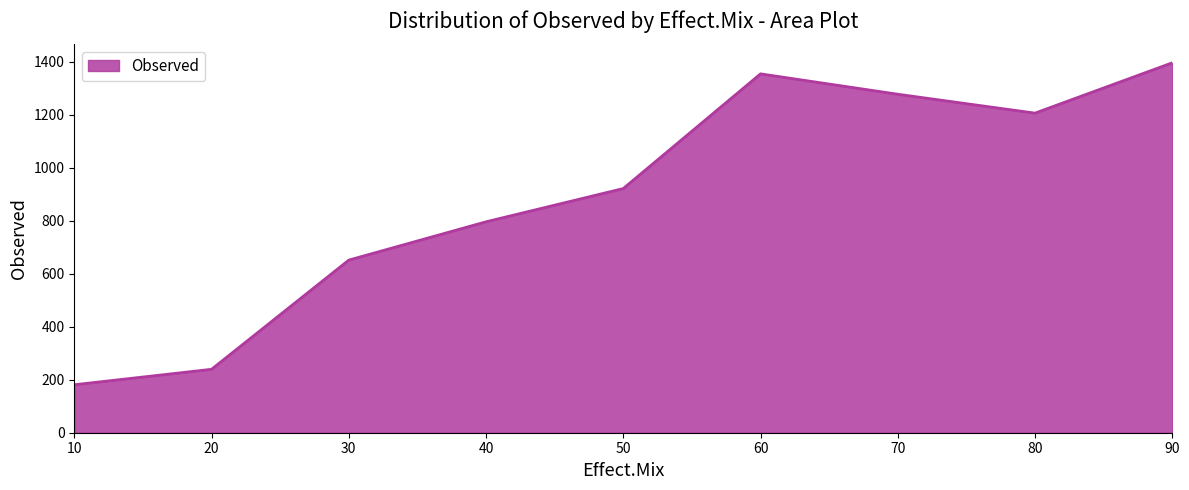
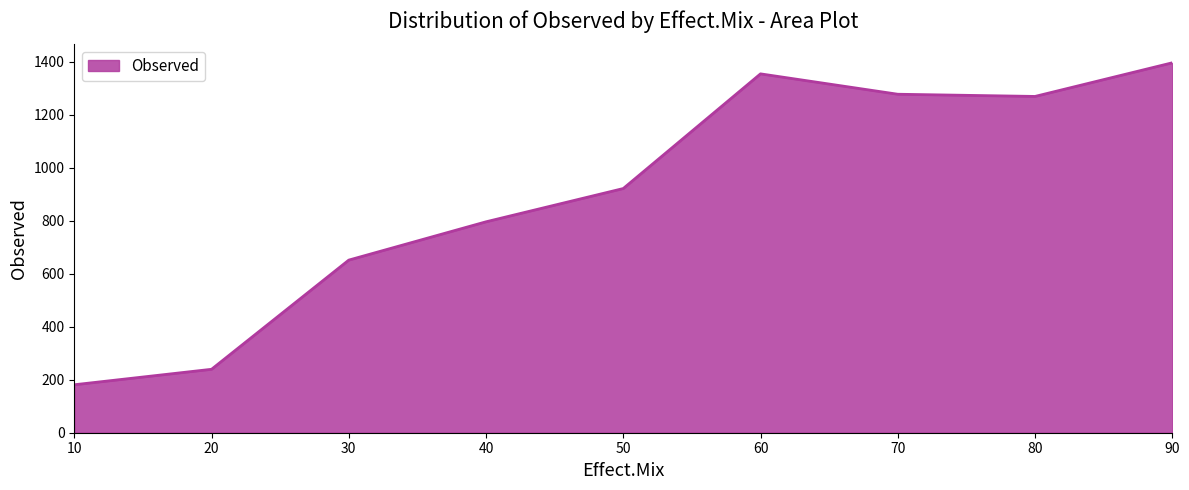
  {
    "10": 180,
    "20": 240,
    "30": 650,
    "40": 800,
    "50": 920,
    "60": 1360,
    "70": 1280,
-   "80": 1210,
+   "80": 1270,
    "90": 1400
  }
